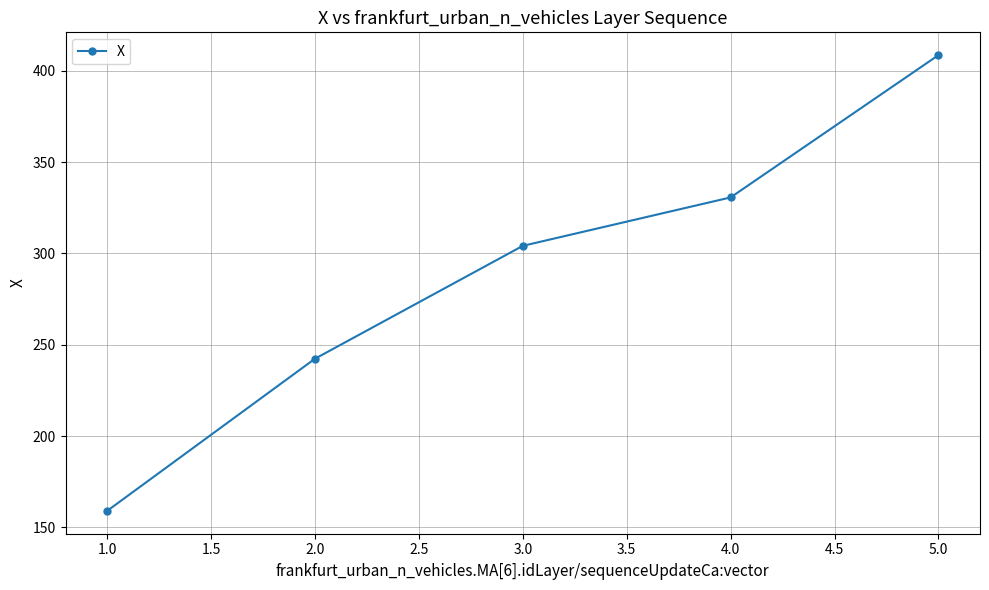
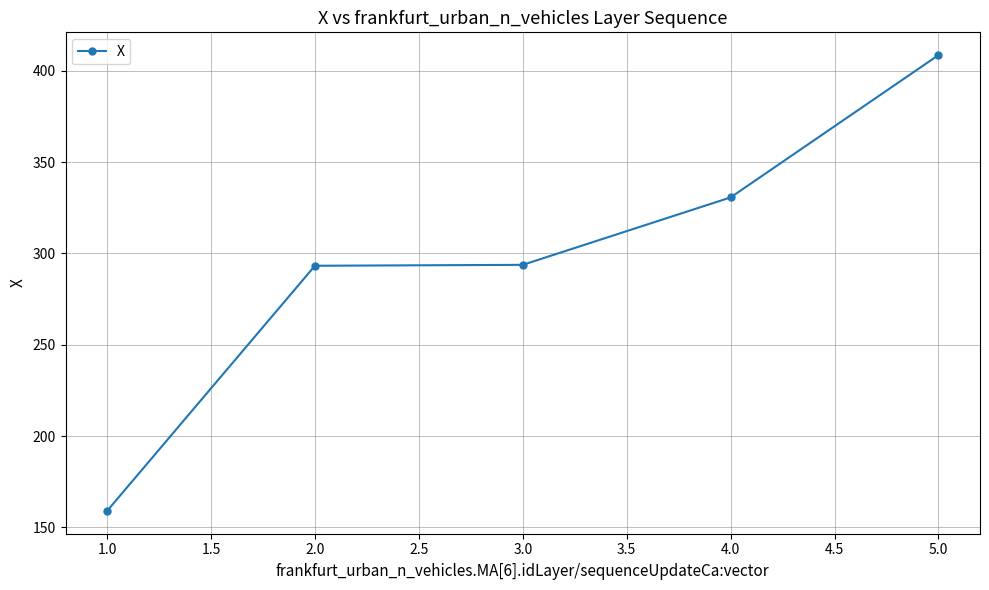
  {
    "1.0": 159,
-   "2.0": 242,
-   "3.0": 304,
+   "2.0": 293,
+   "3.0": 294,
    "4.0": 331,
    "5.0": 409
  }
